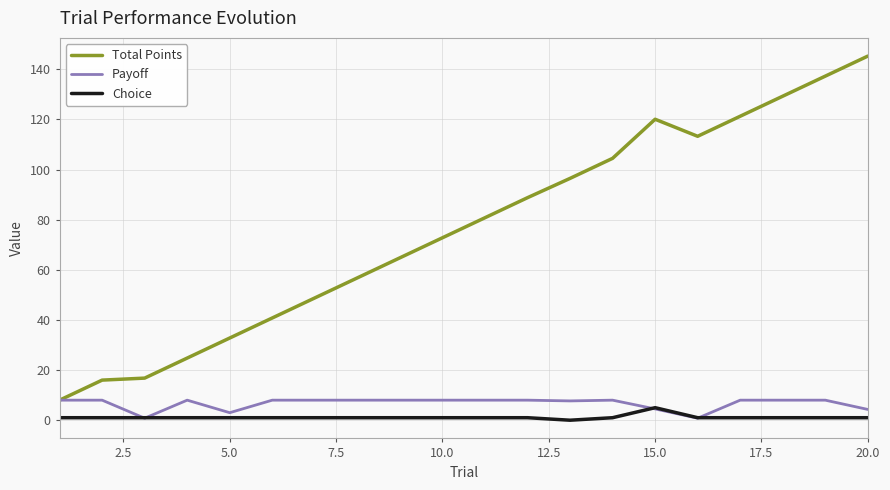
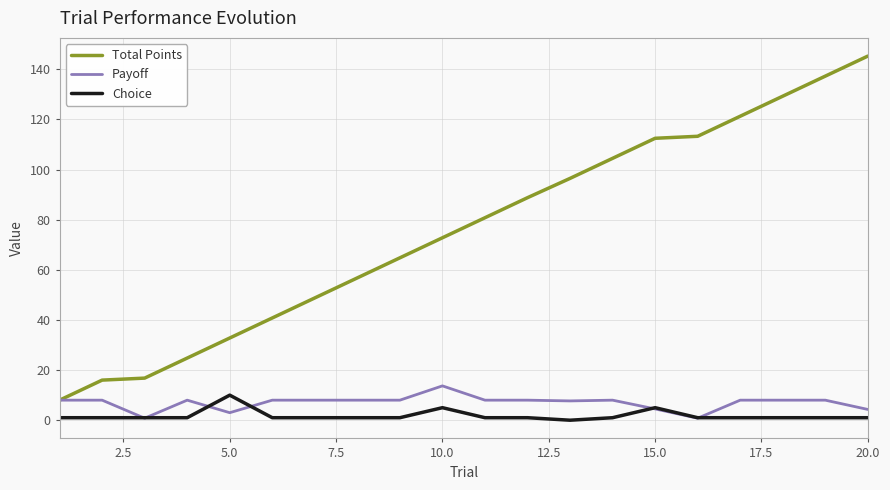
  {
    "Total Points": {
      "5.0": 33,
      "10.0": 73,
-     "15.0": 120,
+     "15.0": 113,
      "20.0": 145
    },
    "Payoff": {
      "5.0": 3,
-     "10.0": 8,
+     "10.0": 14,
      "20.0": 4
    },
    "Choice": {
-     "5.0": 1,
-     "10.0": 1,
+     "5.0": 10,
+     "10.0": 5,
      "20.0": 1
    }
  }
